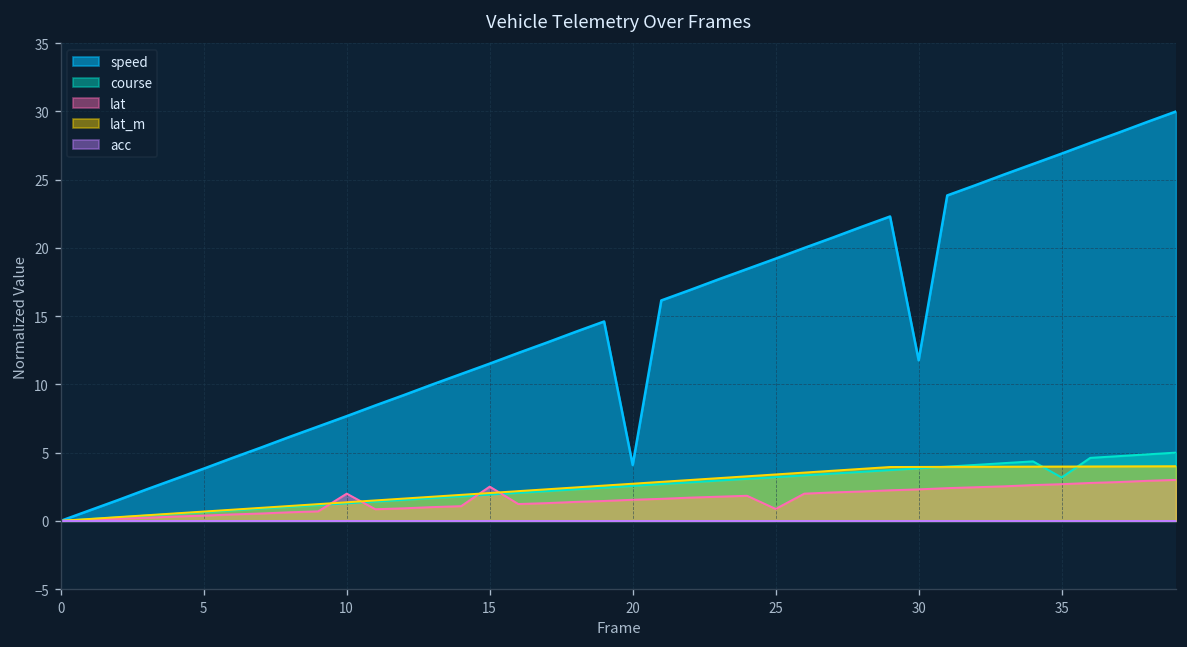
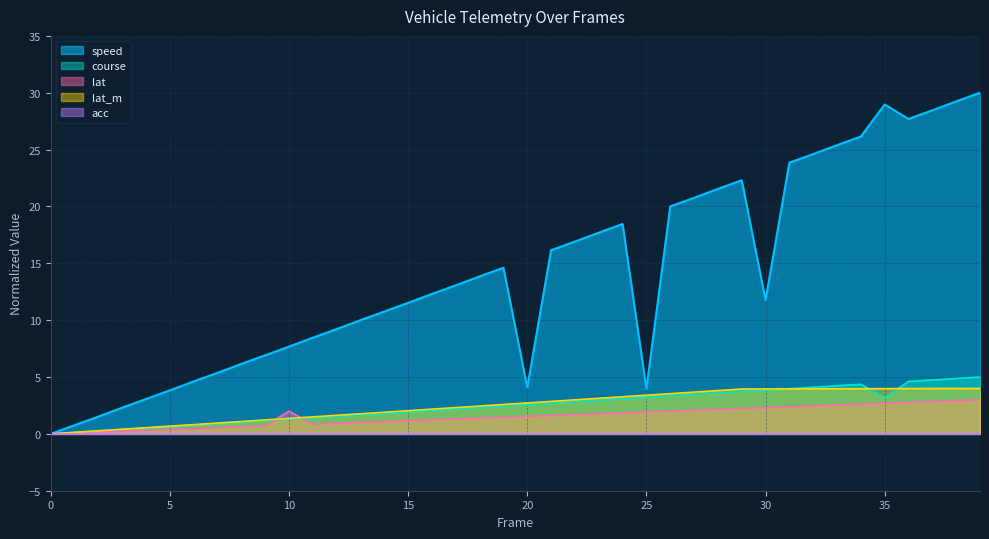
  {
    "speed": {
      "5": 3.8,
      "10": 7.7,
      "15": 11.5,
      "20": 4.1,
-     "25": 19.2,
+     "25": 4.0,
      "30": 11.8,
-     "35": 26.9
+     "35": 29.0
    },
    "course": {
      "35": 3.2
    },
    "lat": {
      "5": 0.4,
      "10": 2.0,
-     "15": 2.5,
+     "15": 1.2,
      "20": 1.5,
-     "25": 0.9,
+     "25": 1.9,
      "30": 2.3,
      "35": 2.7
    },
    "lat_m": {
      "35": 4.0
    },
    "acc": {
      "5": 0.0,
      "10": 0.0,
      "15": 0.0,
      "20": 0.0,
      "25": 0.0,
      "30": 0.0,
      "35": 0.0
    }
  }
